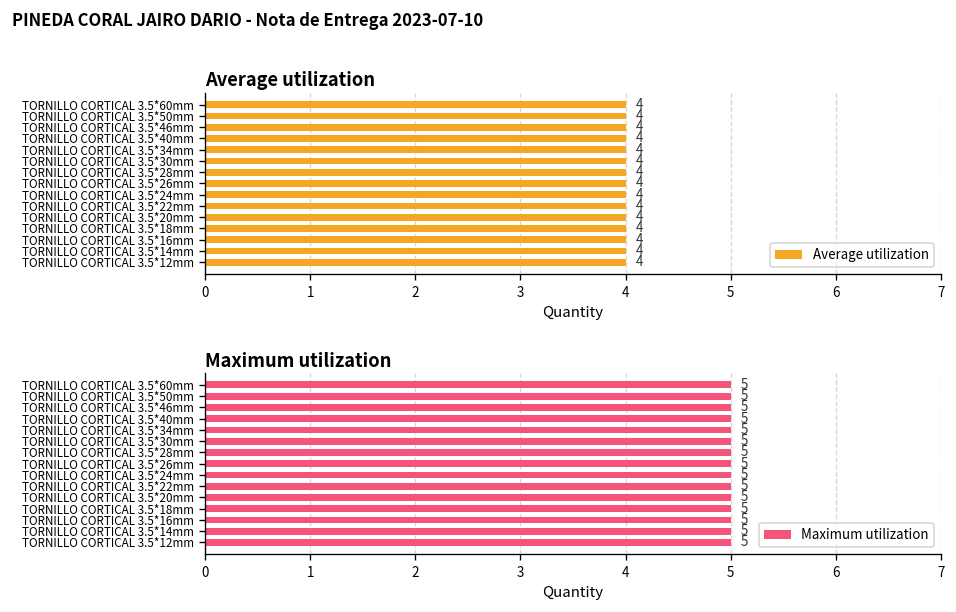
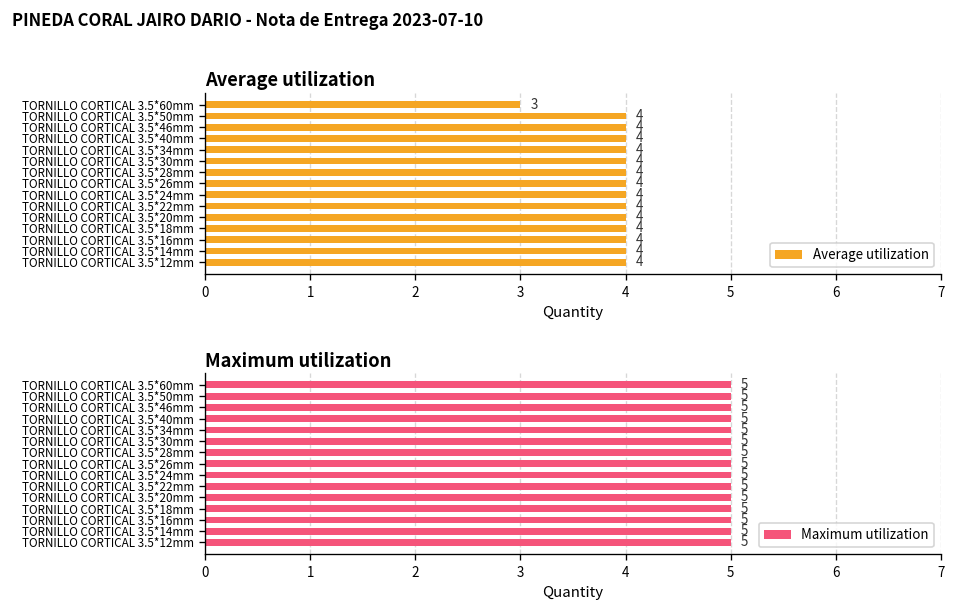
  {
    "Average utilization": {
-     "TORNILLO CORTICAL 3.5*60mm": 4,
+     "TORNILLO CORTICAL 3.5*60mm": 3,
      "TORNILLO CORTICAL 3.5*50mm": 4,
      "TORNILLO CORTICAL 3.5*46mm": 4,
      "TORNILLO CORTICAL 3.5*40mm": 4,
      "TORNILLO CORTICAL 3.5*34mm": 4,
      "TORNILLO CORTICAL 3.5*30mm": 4,
      "TORNILLO CORTICAL 3.5*28mm": 4,
      "TORNILLO CORTICAL 3.5*26mm": 4,
      "TORNILLO CORTICAL 3.5*24mm": 4,
      "TORNILLO CORTICAL 3.5*22mm": 4,
      "TORNILLO CORTICAL 3.5*20mm": 4,
      "TORNILLO CORTICAL 3.5*18mm": 4,
      "TORNILLO CORTICAL 3.5*16mm": 4,
      "TORNILLO CORTICAL 3.5*14mm": 4,
      "TORNILLO CORTICAL 3.5*12mm": 4
    },
    "Maximum utilization": {
      "TORNILLO CORTICAL 3.5*60mm": 5,
      "TORNILLO CORTICAL 3.5*50mm": 5,
      "TORNILLO CORTICAL 3.5*46mm": 5,
      "TORNILLO CORTICAL 3.5*40mm": 5,
      "TORNILLO CORTICAL 3.5*34mm": 5,
      "TORNILLO CORTICAL 3.5*30mm": 5,
      "TORNILLO CORTICAL 3.5*28mm": 5,
      "TORNILLO CORTICAL 3.5*26mm": 5,
      "TORNILLO CORTICAL 3.5*24mm": 5,
      "TORNILLO CORTICAL 3.5*22mm": 5,
      "TORNILLO CORTICAL 3.5*20mm": 5,
      "TORNILLO CORTICAL 3.5*18mm": 5,
      "TORNILLO CORTICAL 3.5*16mm": 5,
      "TORNILLO CORTICAL 3.5*14mm": 5,
      "TORNILLO CORTICAL 3.5*12mm": 5
    }
  }
